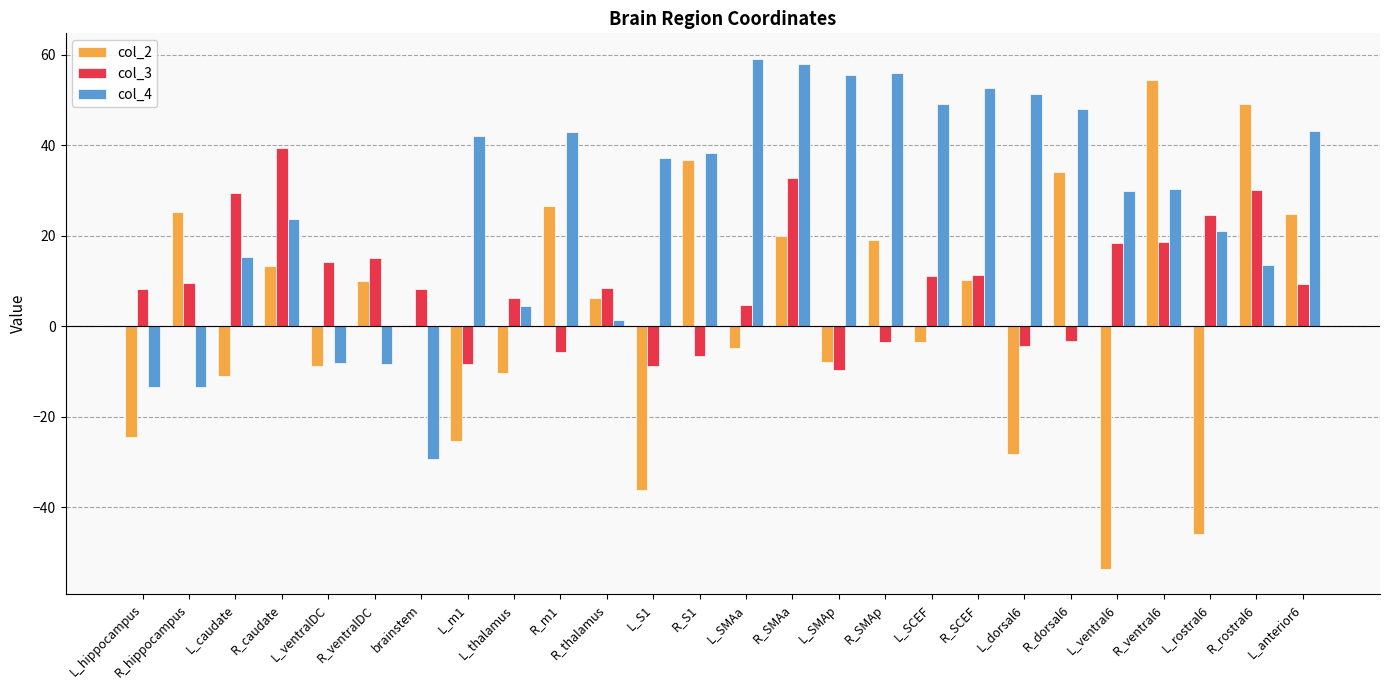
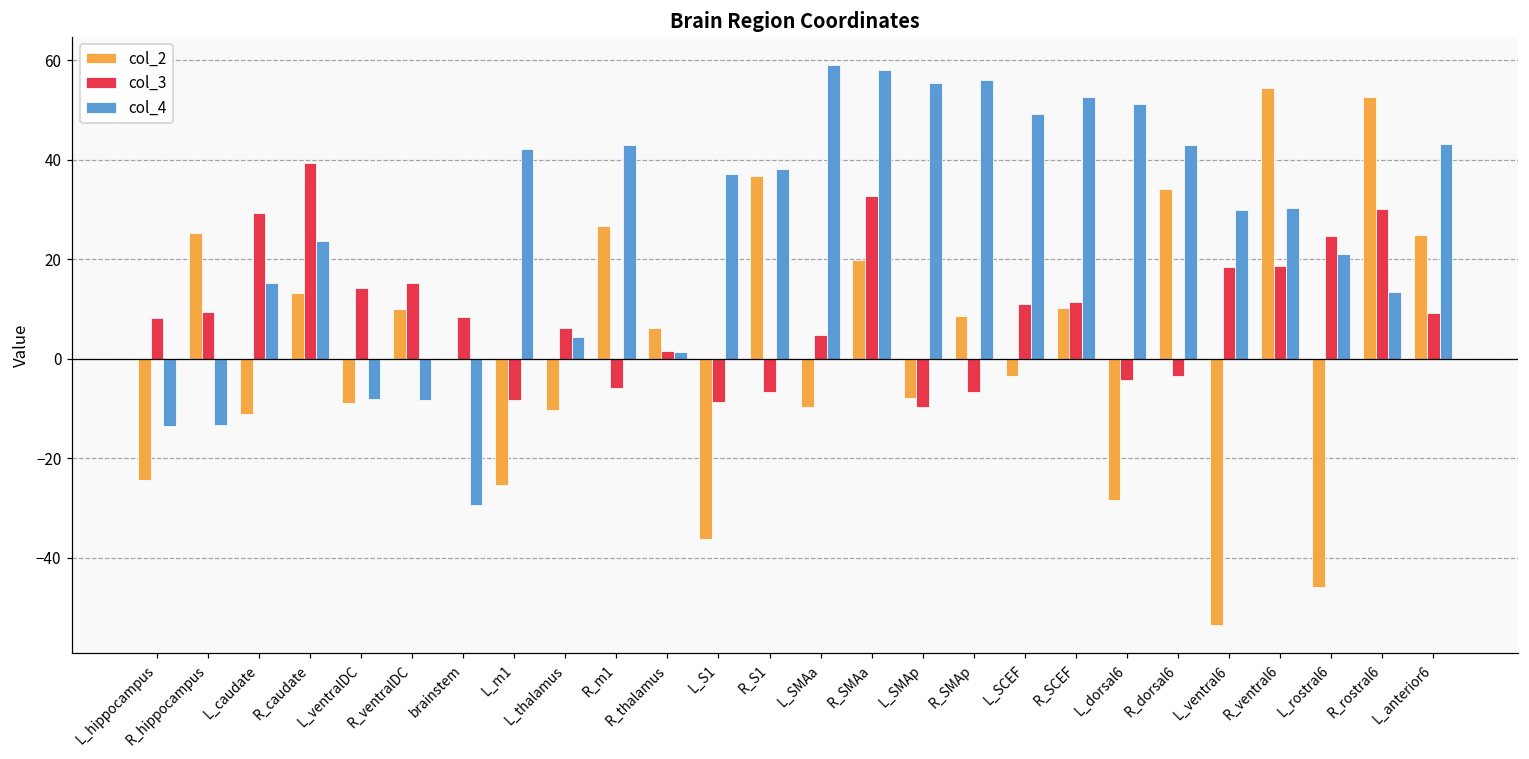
  {
    "col_2": {
      "L_hippocampus": -24,
      "R_hippocampus": 25,
      "L_caudate": -11,
      "R_caudate": 13,
      "L_ventralDC": -9,
      "R_ventralDC": 10,
      "L_m1": -25,
      "L_thalamus": -10,
      "R_m1": 27,
      "R_thalamus": 6,
      "L_S1": -36,
      "R_S1": 37,
-     "L_SMAa": -5,
+     "L_SMAa": -10,
      "R_SMAa": 20,
      "L_SMAp": -8,
-     "R_SMAp": 19,
+     "R_SMAp": 9,
      "L_SCEF": -3,
      "R_SCEF": 10,
      "L_dorsal6": -28,
      "R_dorsal6": 34,
      "L_ventral6": -54,
      "R_ventral6": 54,
      "L_rostral6": -46,
-     "R_rostral6": 49,
+     "R_rostral6": 53,
      "L_anterior6": 25
    },
    "col_3": {
      "L_hippocampus": 8,
      "R_hippocampus": 9,
      "L_caudate": 29,
      "R_caudate": 39,
      "L_ventralDC": 14,
      "R_ventralDC": 15,
      "brainstem": 8,
      "L_m1": -8,
      "L_thalamus": 6,
      "R_m1": -6,
-     "R_thalamus": 8,
+     "R_thalamus": 2,
      "L_S1": -9,
      "R_S1": -7,
      "L_SMAa": 5,
      "R_SMAa": 33,
      "L_SMAp": -10,
-     "R_SMAp": -3,
+     "R_SMAp": -7,
      "L_SCEF": 11,
      "R_SCEF": 11,
      "L_dorsal6": -4,
      "R_dorsal6": -3,
      "L_ventral6": 18,
      "R_ventral6": 19,
      "L_rostral6": 25,
      "R_rostral6": 30,
      "L_anterior6": 9
    },
    "col_4": {
      "L_hippocampus": -13,
      "R_hippocampus": -13,
      "L_caudate": 15,
      "R_caudate": 24,
      "L_ventralDC": -8,
      "R_ventralDC": -8,
      "brainstem": -29,
      "L_m1": 42,
      "L_thalamus": 4,
      "R_m1": 43,
      "R_thalamus": 1,
      "L_S1": 37,
      "R_S1": 38,
      "L_SMAa": 59,
      "R_SMAa": 58,
      "L_SMAp": 56,
      "R_SMAp": 56,
      "L_SCEF": 49,
      "R_SCEF": 53,
      "L_dorsal6": 51,
-     "R_dorsal6": 48,
+     "R_dorsal6": 43,
      "L_ventral6": 30,
      "R_ventral6": 30,
      "L_rostral6": 21,
      "R_rostral6": 14,
      "L_anterior6": 43
    }
  }
